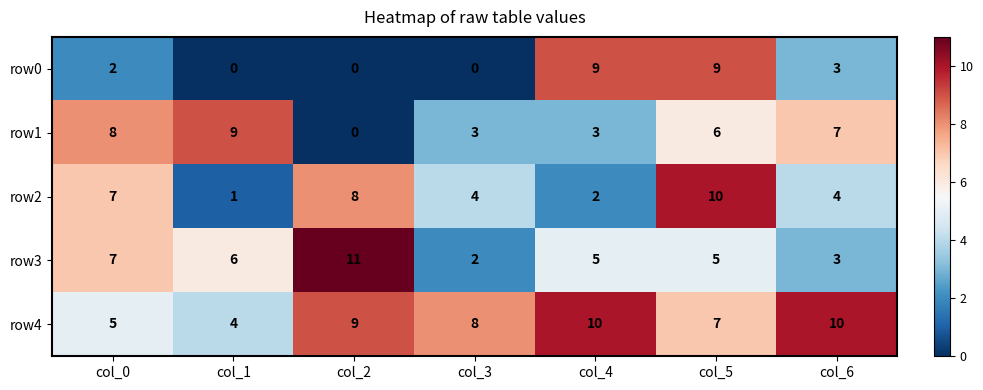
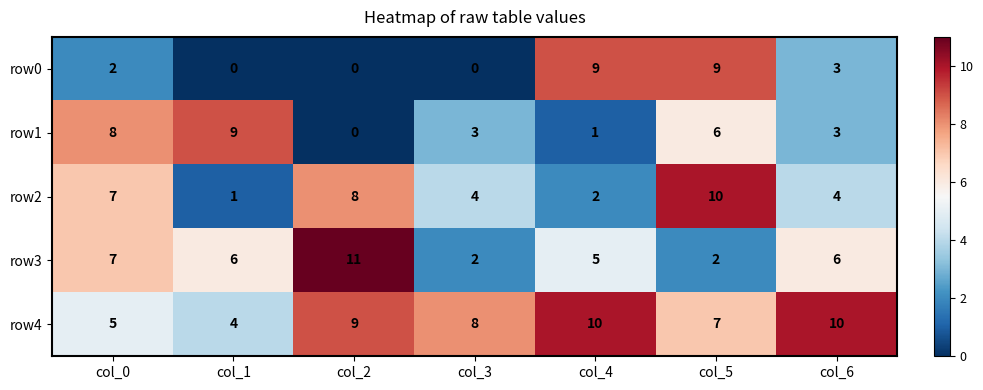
  {
    "row0": {
      "col_0": 2,
      "col_1": 0,
      "col_2": 0,
      "col_3": 0,
      "col_4": 9,
      "col_5": 9,
      "col_6": 3
    },
    "row1": {
      "col_0": 8,
      "col_1": 9,
      "col_2": 0,
      "col_3": 3,
-     "col_4": 3,
+     "col_4": 1,
      "col_5": 6,
-     "col_6": 7
+     "col_6": 3
    },
    "row2": {
      "col_0": 7,
      "col_1": 1,
      "col_2": 8,
      "col_3": 4,
      "col_4": 2,
      "col_5": 10,
      "col_6": 4
    },
    "row3": {
      "col_0": 7,
      "col_1": 6,
      "col_2": 11,
      "col_3": 2,
      "col_4": 5,
-     "col_5": 5,
-     "col_6": 3
+     "col_5": 2,
+     "col_6": 6
    },
    "row4": {
      "col_0": 5,
      "col_1": 4,
      "col_2": 9,
      "col_3": 8,
      "col_4": 10,
      "col_5": 7,
      "col_6": 10
    }
  }
